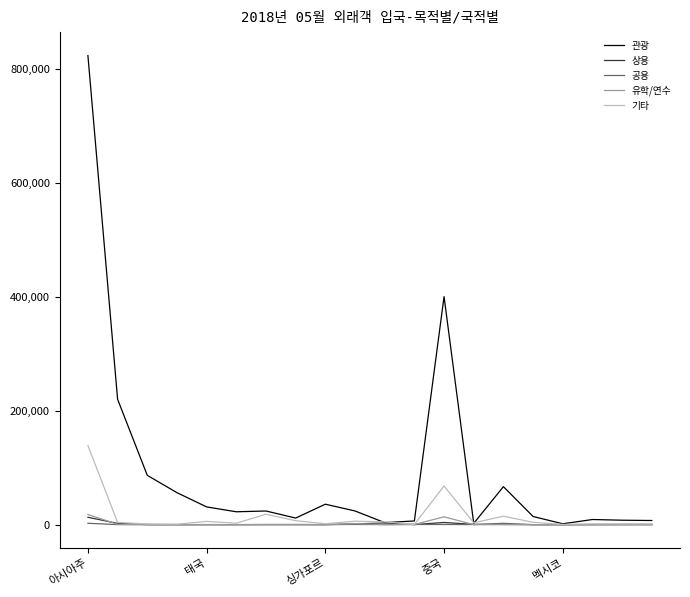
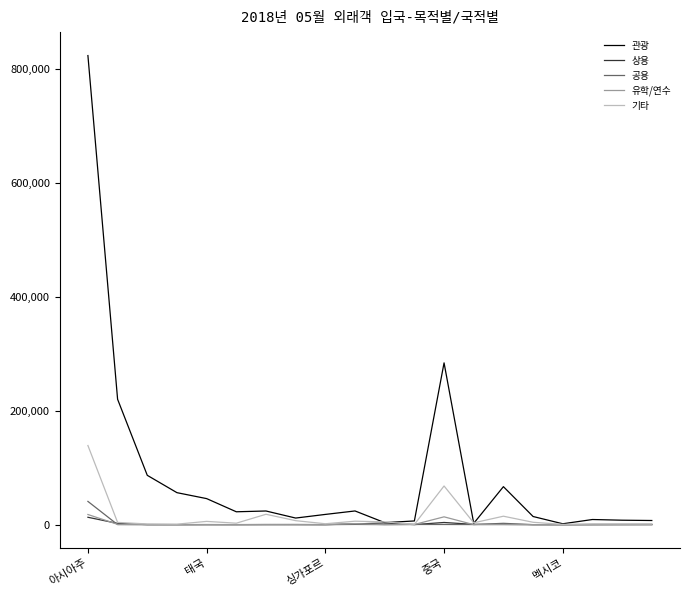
  {
    "관광": {
      "아시아주": "820,000",
-     "태국": "30,000",
-     "싱가포르": "40,000",
-     "중국": "400,000"
+     "태국": "50,000",
+     "싱가포르": "20,000",
+     "중국": "280,000"
    },
    "상용": {
      "아시아주": "10,000"
    },
    "공용": {
-     "아시아주": "0"
+     "아시아주": "40,000"
    }
  }
